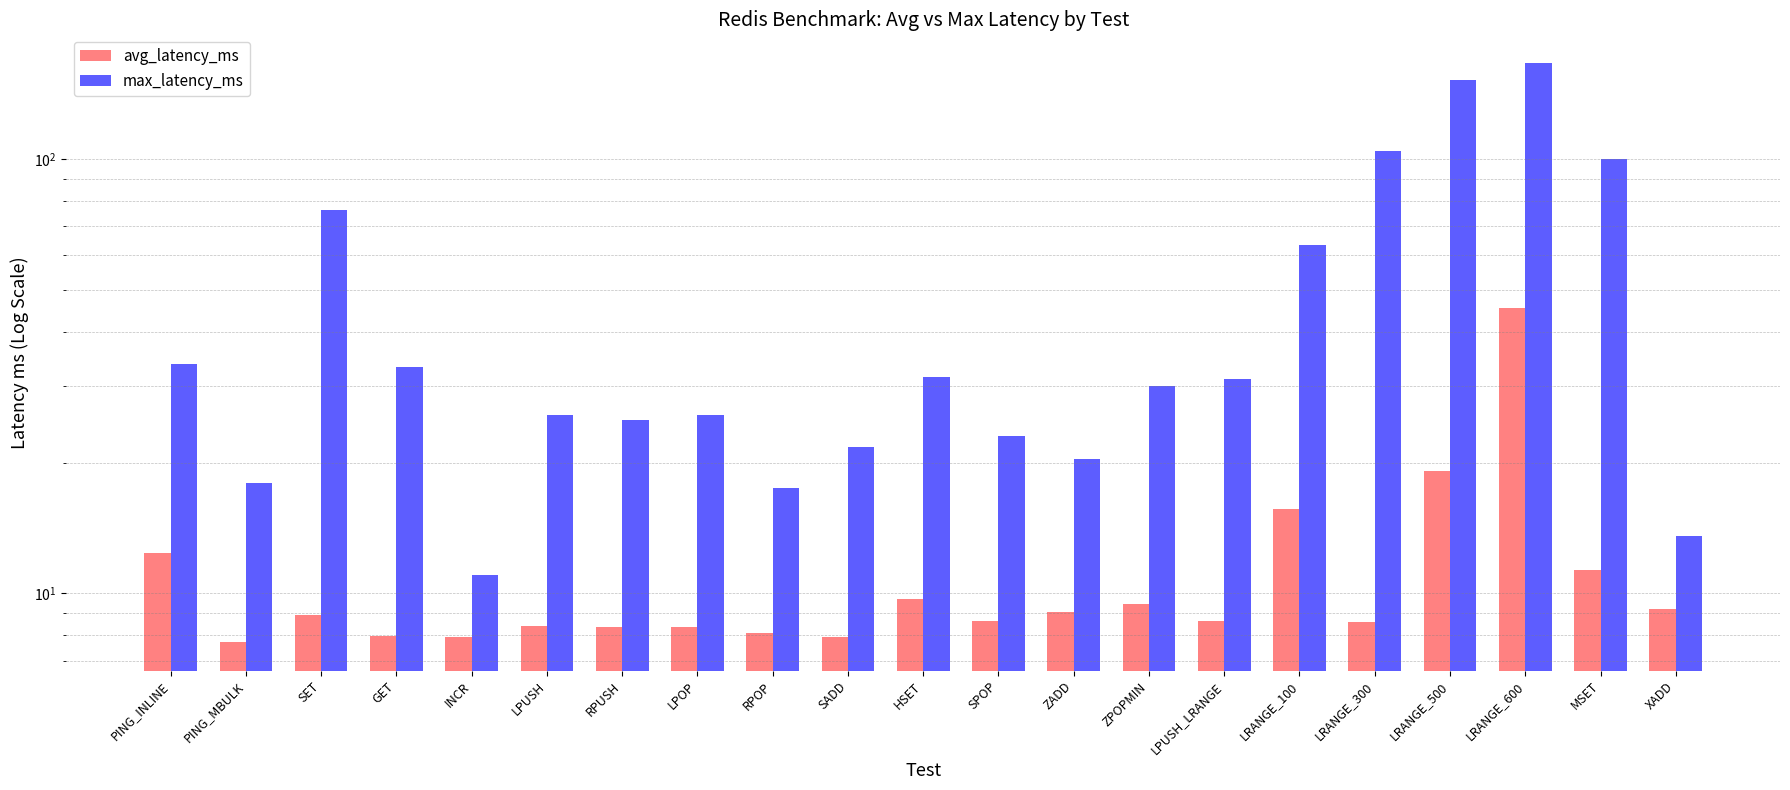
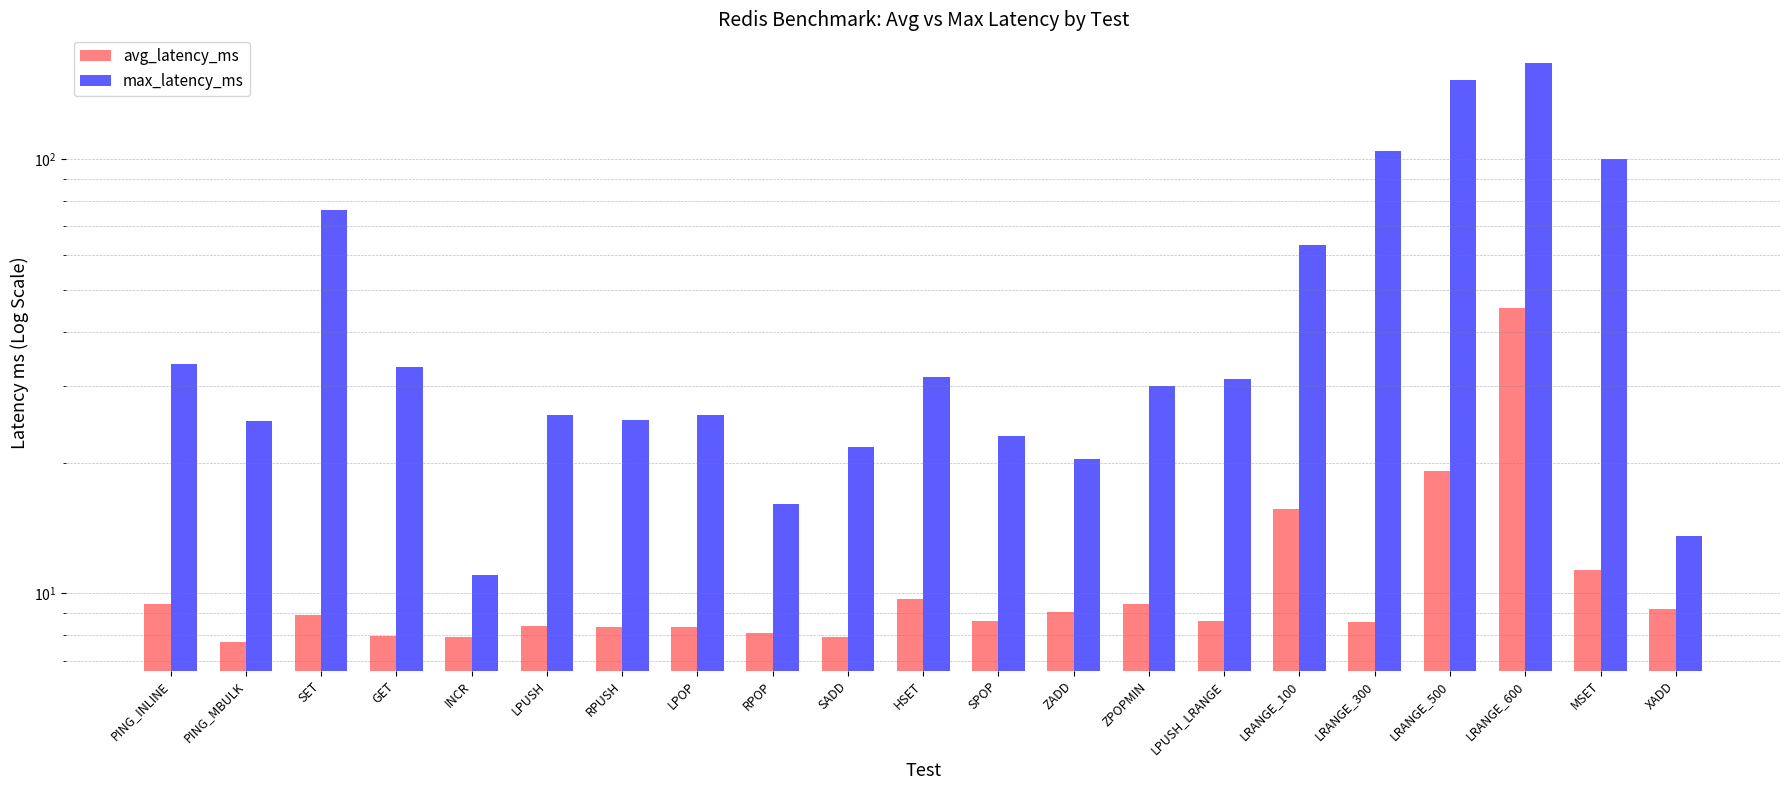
  {
    "avg_latency_ms": {
-     "PING_INLINE": 12.4,
+     "PING_INLINE": 9.4,
      "PING_MBULK": 7.7,
      "SET": 8.9,
      "GET": 8.0,
      "INCR": 7.9,
      "LPUSH": 8.4,
      "RPUSH": 8.4,
      "LPOP": 8.4,
      "RPOP": 8.1,
      "SADD": 7.9,
      "HSET": 9.7,
      "SPOP": 8.7,
      "ZADD": 9.0,
      "ZPOPMIN": 9.4,
      "LPUSH_LRANGE": 8.6,
      "LRANGE_100": 15.6,
      "LRANGE_300": 8.6,
      "LRANGE_500": 19,
      "LRANGE_600": 45,
      "MSET": 11.3,
      "XADD": 9.2
    },
    "max_latency_ms": {
      "PING_INLINE": 34,
-     "PING_MBULK": 18.0,
+     "PING_MBULK": 25,
      "SET": 76,
      "GET": 33,
      "INCR": 11.0,
      "LPUSH": 26,
      "RPUSH": 25,
      "LPOP": 26,
-     "RPOP": 17.5,
+     "RPOP": 16.0,
      "SADD": 22,
      "HSET": 32,
      "SPOP": 23,
      "ZADD": 20,
      "ZPOPMIN": 30,
      "LPUSH_LRANGE": 31,
      "LRANGE_100": 63,
      "LRANGE_300": 104,
      "LRANGE_500": 152,
      "LRANGE_600": 166,
      "MSET": 100,
      "XADD": 13.6
    }
  }
